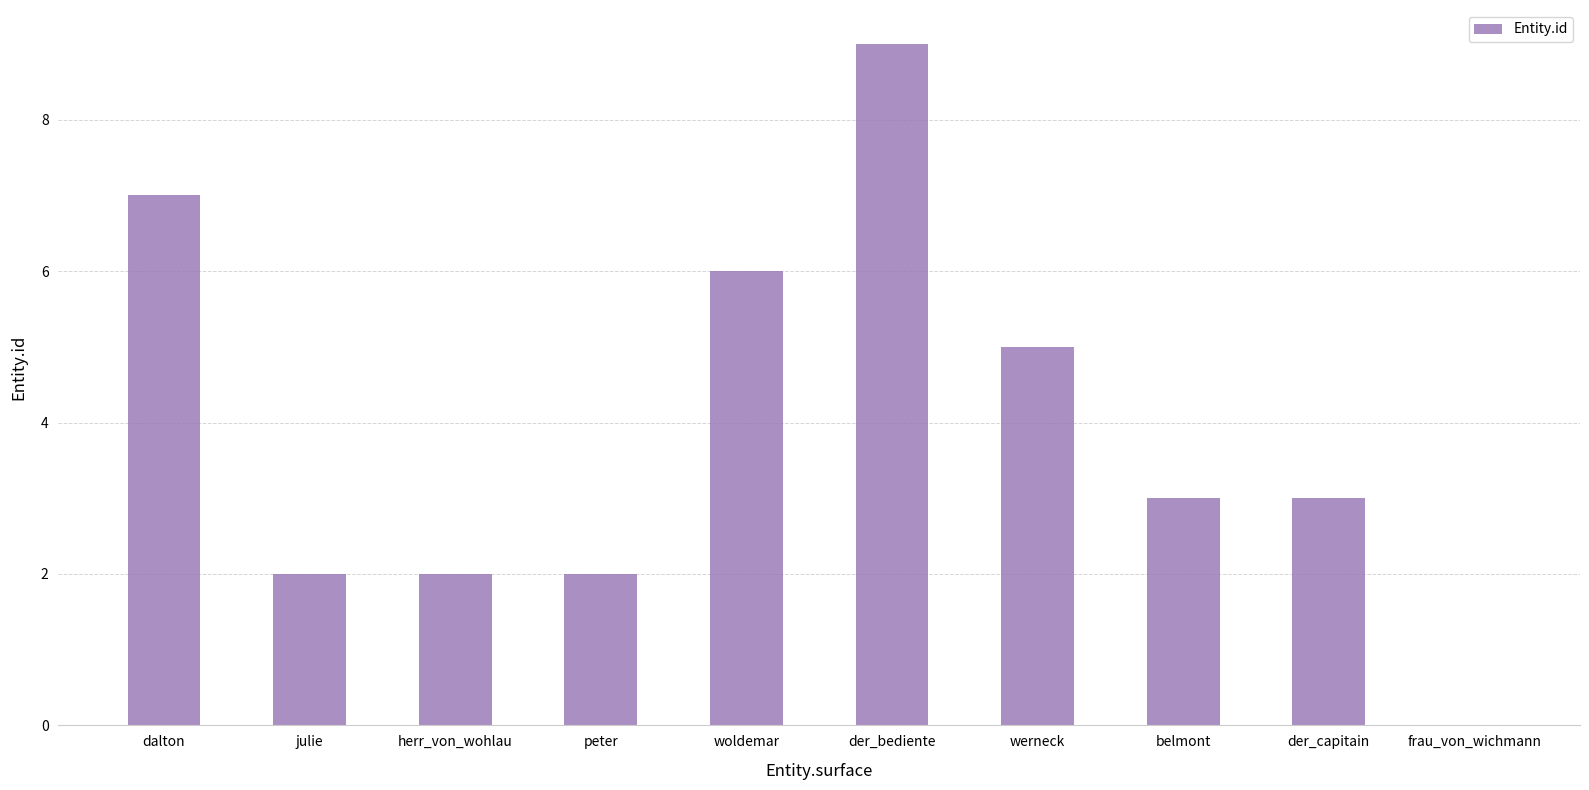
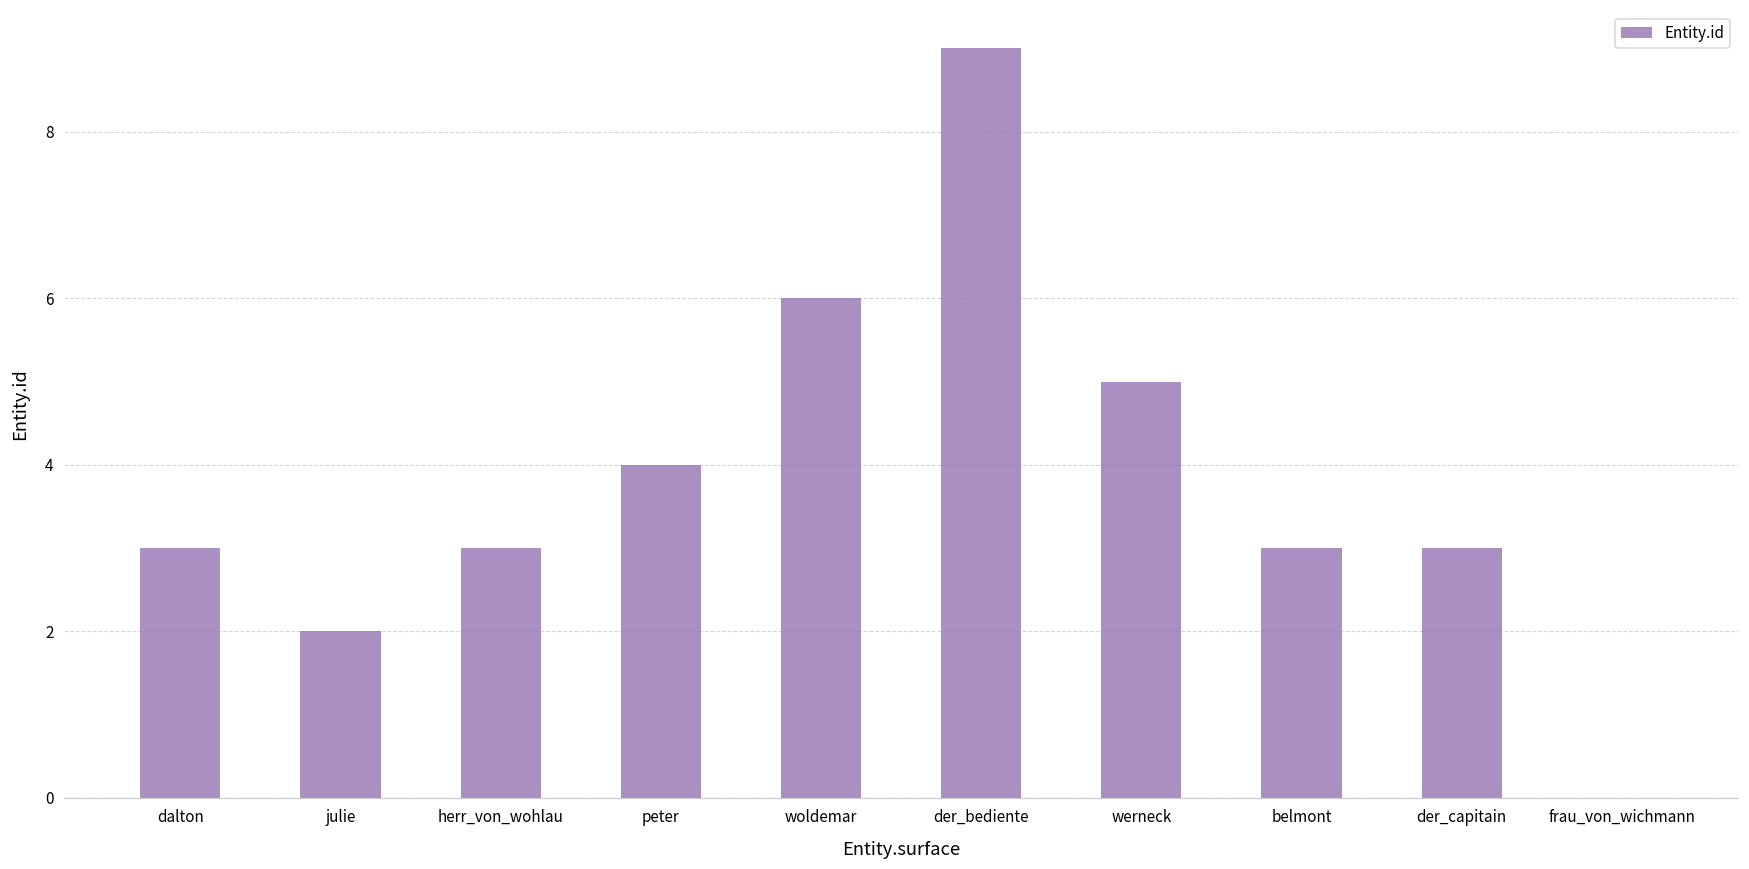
  {
-   "dalton": 7,
+   "dalton": 3,
    "julie": 2,
-   "herr_von_wohlau": 2,
-   "peter": 2,
+   "herr_von_wohlau": 3,
+   "peter": 4,
    "woldemar": 6,
    "der_bediente": 9,
    "werneck": 5,
    "belmont": 3,
    "der_capitain": 3,
    "frau_von_wichmann": 0
  }
